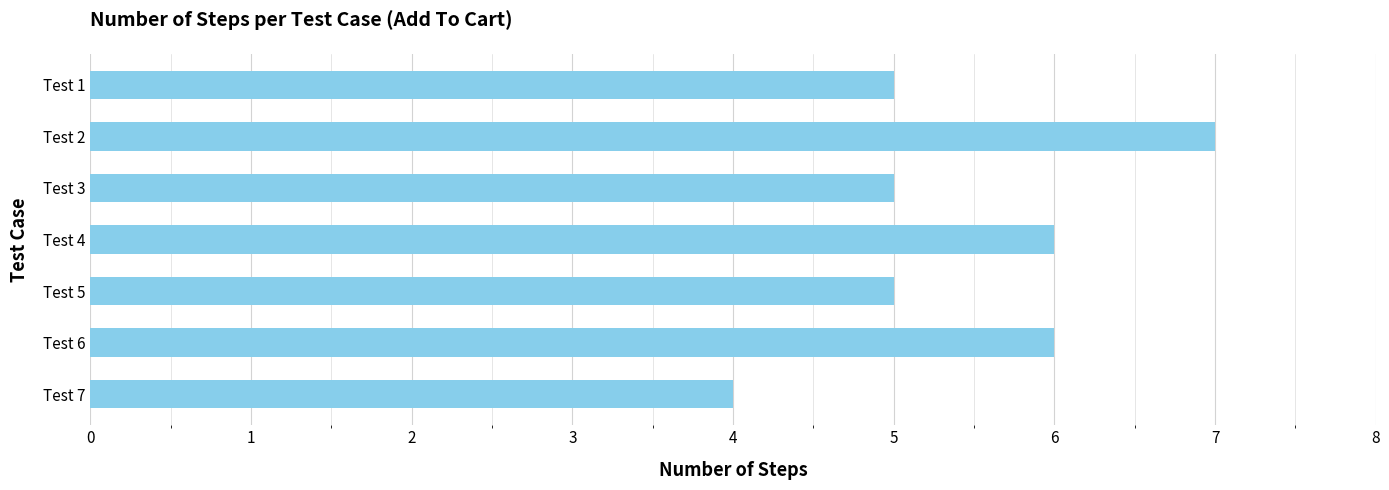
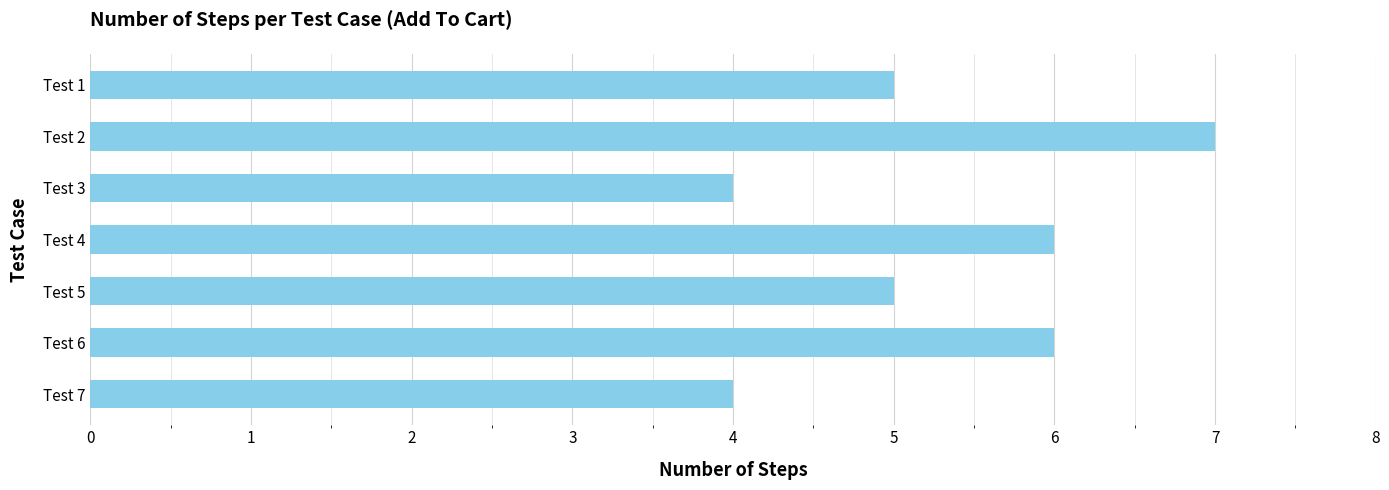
  {
    "Test 1": 5,
    "Test 2": 7,
-   "Test 3": 5,
+   "Test 3": 4,
    "Test 4": 6,
    "Test 5": 5,
    "Test 6": 6,
    "Test 7": 4
  }
